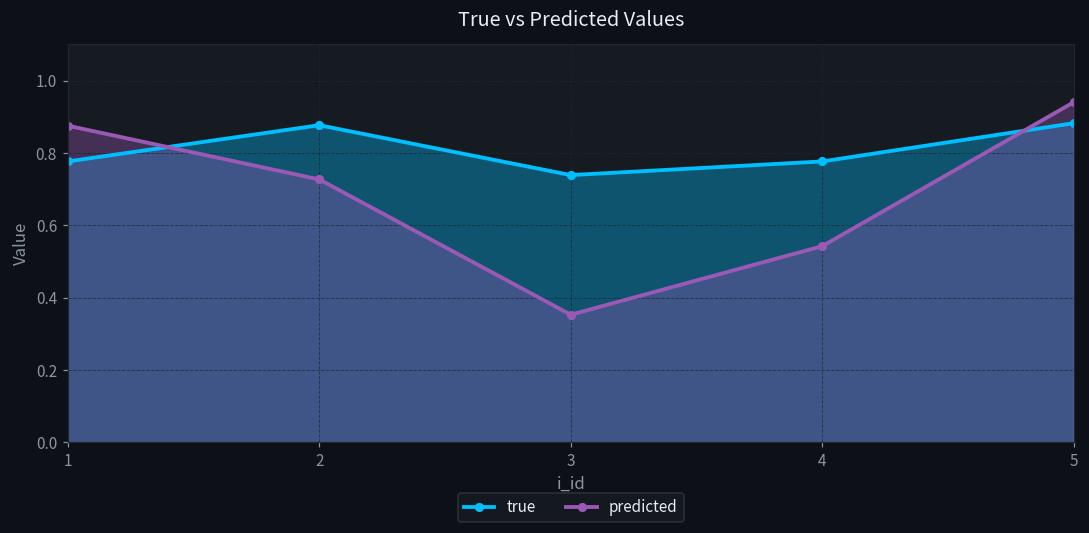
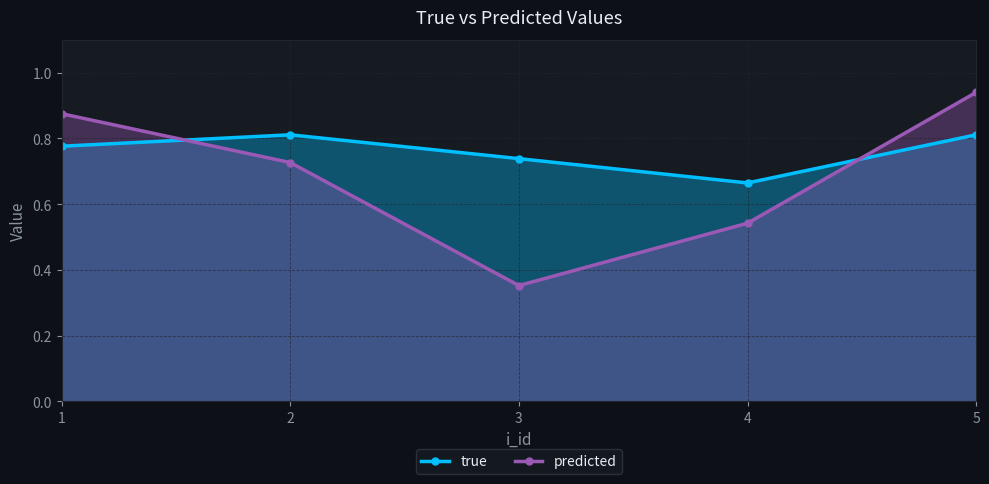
  {
    "true": {
      "1": 0.78,
-     "2": 0.88,
+     "2": 0.81,
      "3": 0.74,
-     "4": 0.78,
-     "5": 0.88
+     "4": 0.66,
+     "5": 0.81
    },
    "predicted": {
      "1": 0.88,
      "2": 0.73,
      "3": 0.35,
      "4": 0.54,
      "5": 0.94
    }
  }
